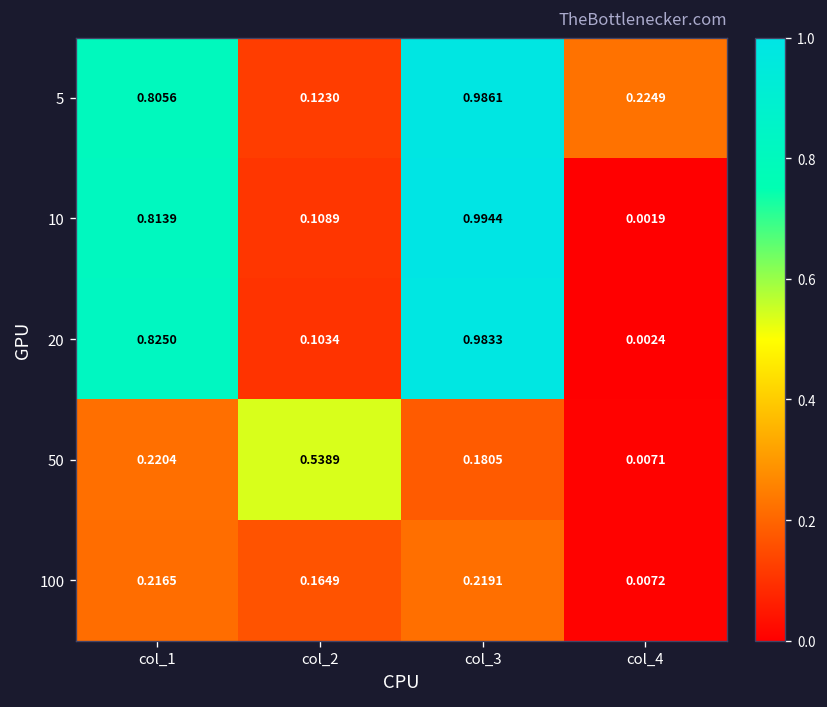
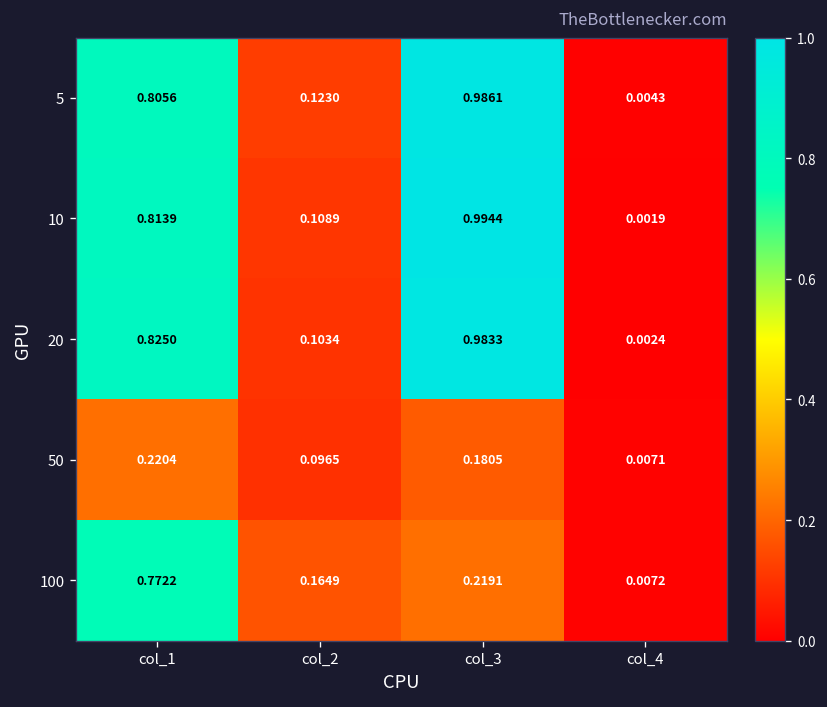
  {
    "5": {
      "col_1": 0.8056,
      "col_2": 0.1230,
      "col_3": 0.9861,
-     "col_4": 0.2249
+     "col_4": 0.0043
    },
    "10": {
      "col_1": 0.8139,
      "col_2": 0.1089,
      "col_3": 0.9944,
      "col_4": 0.0019
    },
    "20": {
      "col_1": 0.8250,
      "col_2": 0.1034,
      "col_3": 0.9833,
      "col_4": 0.0024
    },
    "50": {
      "col_1": 0.2204,
-     "col_2": 0.5389,
+     "col_2": 0.0965,
      "col_3": 0.1805,
      "col_4": 0.0071
    },
    "100": {
-     "col_1": 0.2165,
+     "col_1": 0.7722,
      "col_2": 0.1649,
      "col_3": 0.2191,
      "col_4": 0.0072
    }
  }
